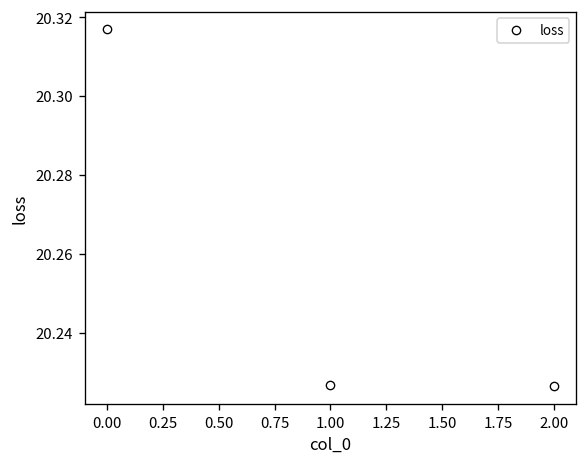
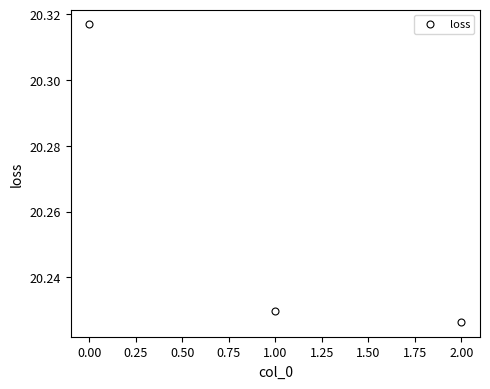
  {
    "0.00": 20.317,
-   "1.00": 20.227,
+   "1.00": 20.230,
    "2.00": 20.226
  }
